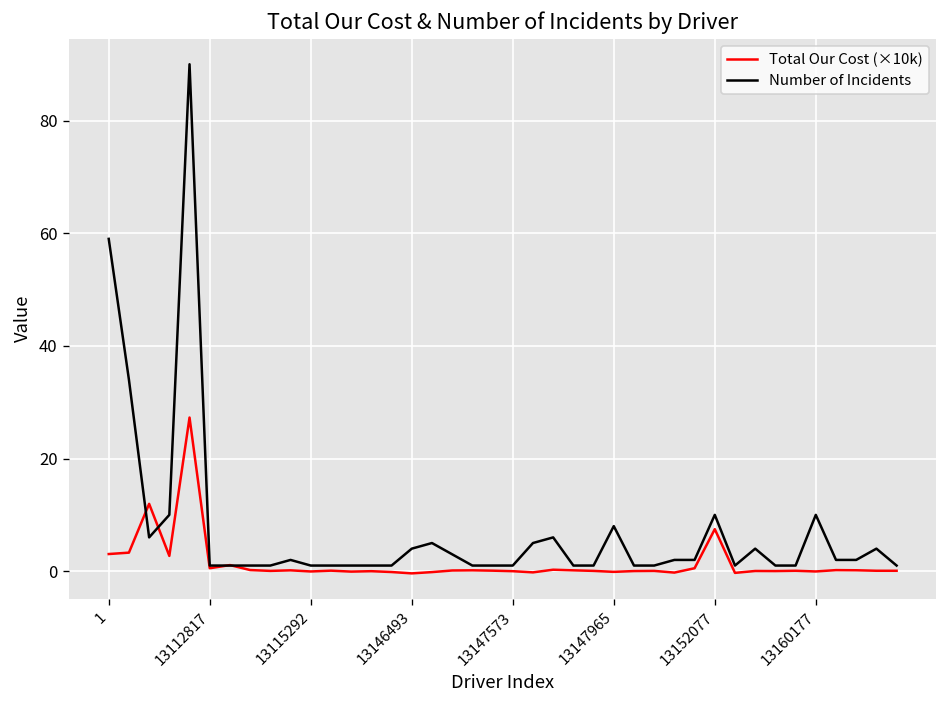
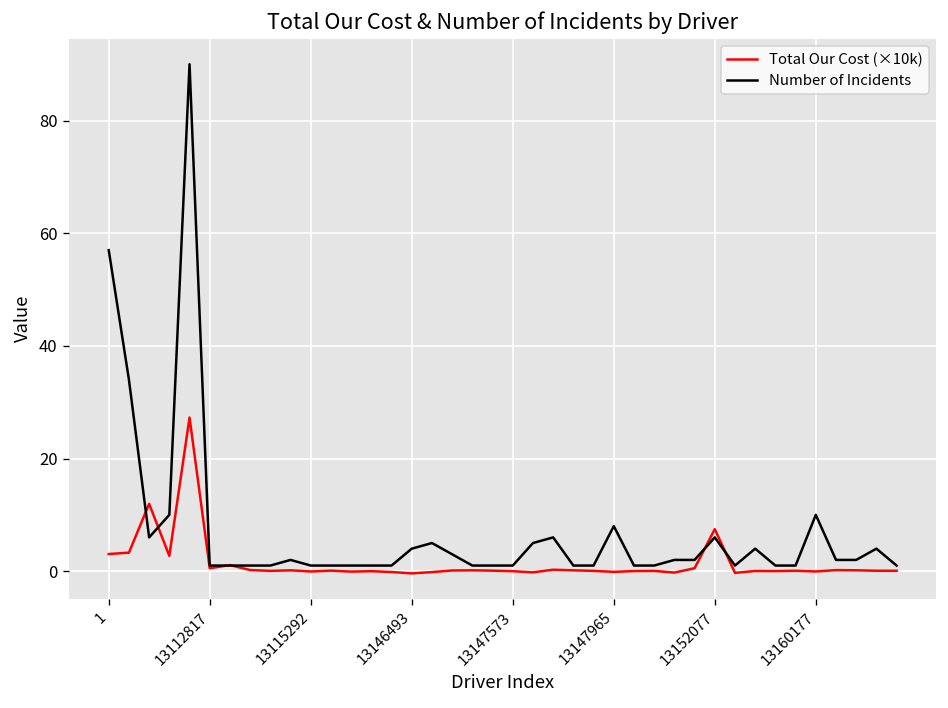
  {
    "Total Our Cost (×10k)": {
      "1": 3,
      "13115292": 0,
      "13146493": 0,
      "13147573": 0,
      "13147965": 0,
      "13152077": 7,
      "13160177": 0
    },
    "Number of Incidents": {
-     "1": 59,
+     "1": 57,
      "13115292": 1,
      "13146493": 4,
      "13147573": 1,
      "13147965": 8,
-     "13152077": 10,
+     "13152077": 6,
      "13160177": 10
    }
  }
